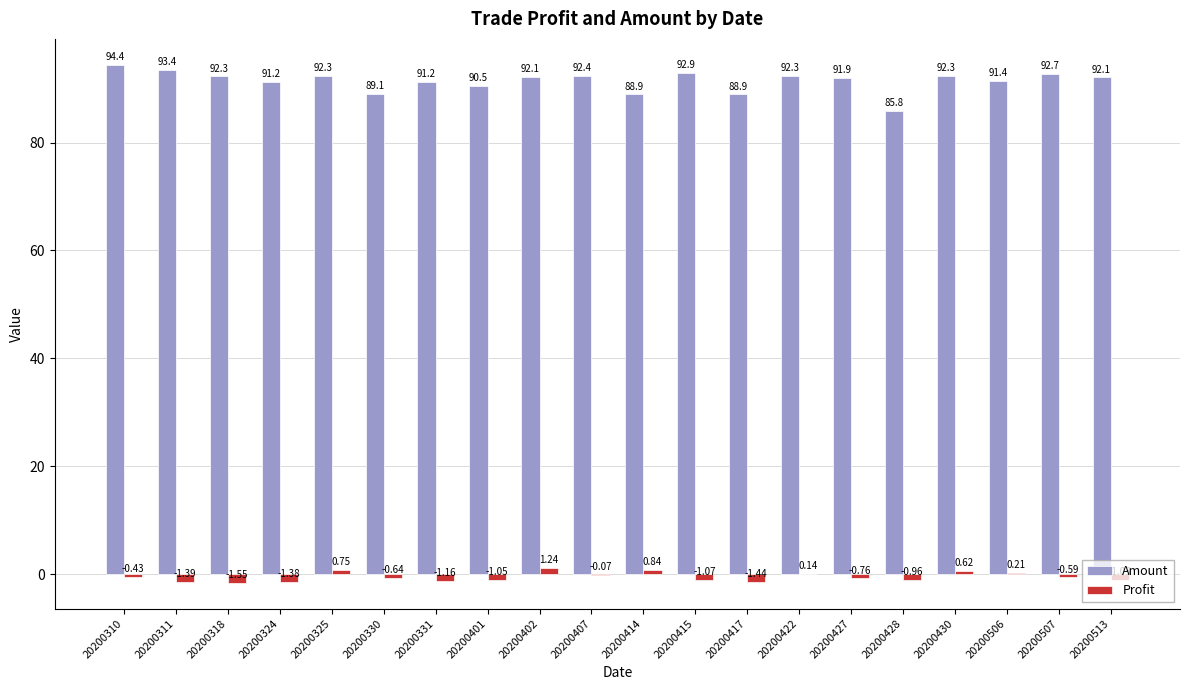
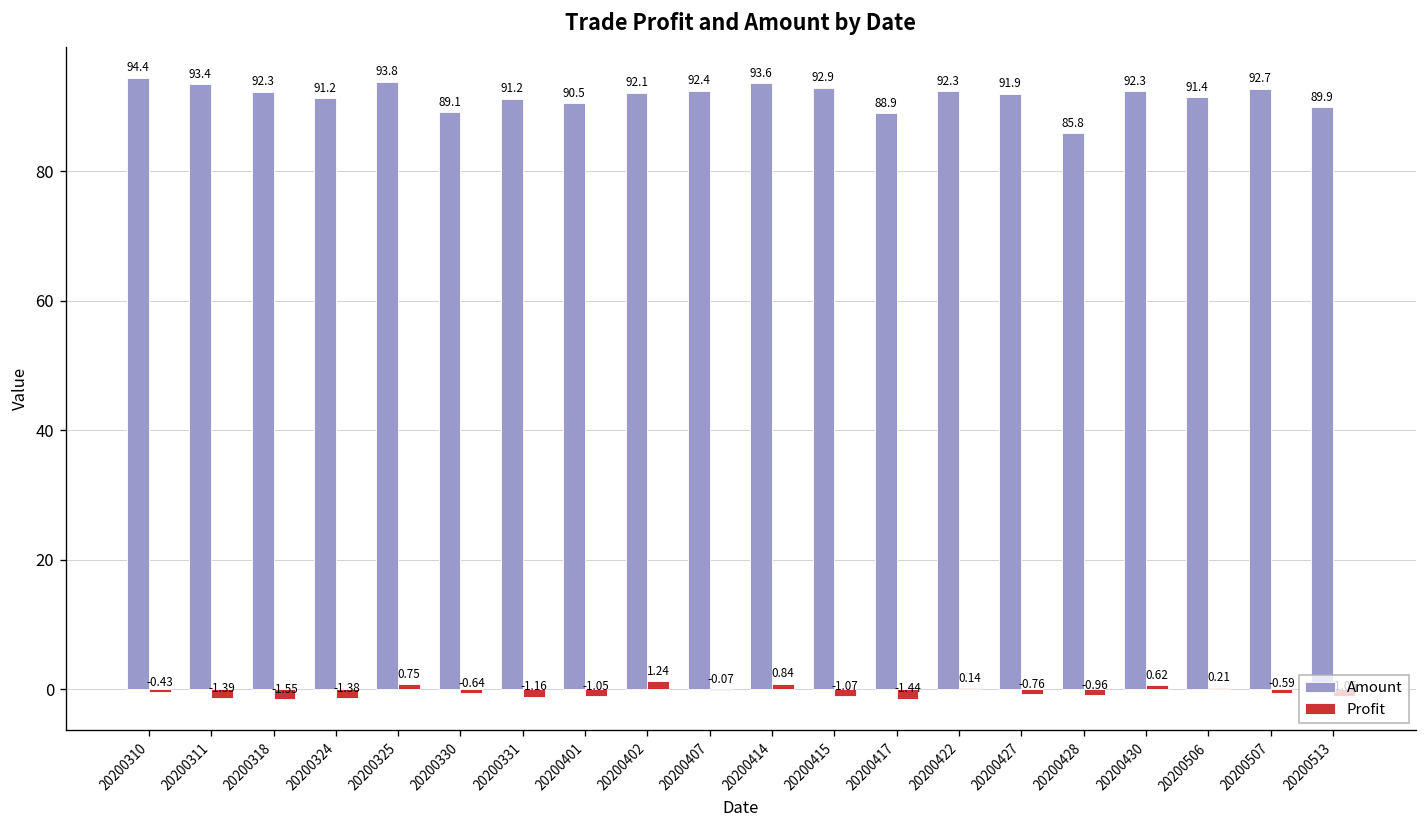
  {
    "Amount": {
      "20200310": 94.4,
      "20200311": 93.4,
      "20200318": 92.3,
      "20200324": 91.2,
-     "20200325": 92.3,
+     "20200325": 93.8,
      "20200330": 89.1,
      "20200331": 91.2,
      "20200401": 90.5,
      "20200402": 92.1,
      "20200407": 92.4,
-     "20200414": 88.9,
+     "20200414": 93.6,
      "20200415": 92.9,
      "20200417": 88.9,
      "20200422": 92.3,
      "20200427": 91.9,
      "20200428": 85.8,
      "20200430": 92.3,
      "20200506": 91.4,
      "20200507": 92.7,
-     "20200513": 92.1
+     "20200513": 89.9
    },
    "Profit": {
      "20200310": -0.43,
      "20200311": -1.39,
      "20200318": -1.55,
      "20200324": -1.38,
      "20200325": 0.75,
      "20200330": -0.64,
      "20200331": -1.16,
      "20200401": -1.05,
      "20200402": 1.24,
      "20200407": -0.07,
      "20200414": 0.84,
      "20200415": -1.07,
      "20200417": -1.44,
      "20200422": 0.14,
      "20200427": -0.76,
      "20200428": -0.96,
      "20200430": 0.62,
      "20200506": 0.21,
      "20200507": -0.59
    }
  }
